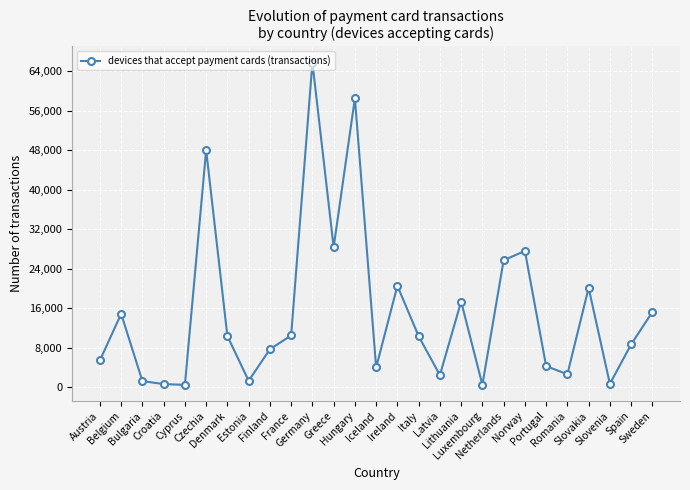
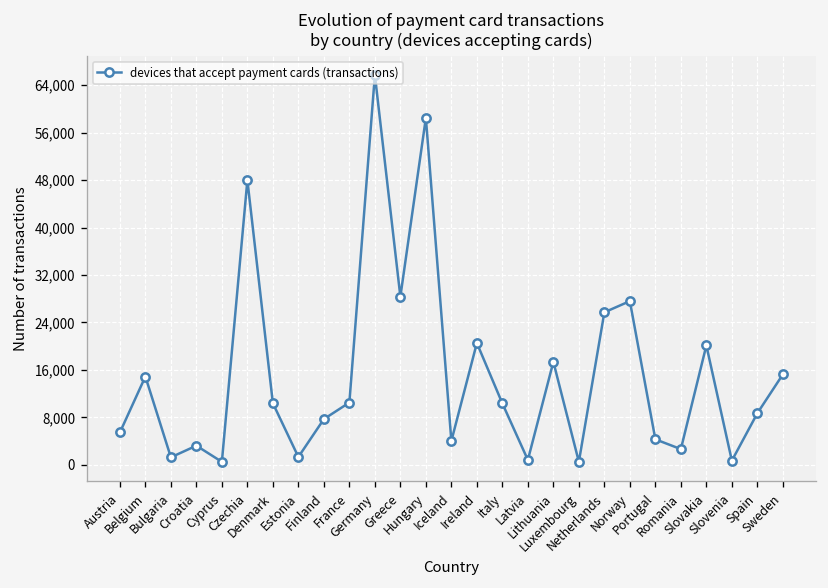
  {
    "Austria": "5,000",
    "Belgium": "15,000",
    "Bulgaria": "1,000",
-   "Croatia": "1,000",
+   "Croatia": "3,000",
    "Cyprus": "1,000",
    "Czechia": "48,000",
    "Denmark": "10,000",
    "Estonia": "1,000",
    "Finland": "8,000",
    "France": "11,000",
    "Greece": "28,000",
    "Hungary": "58,000",
    "Iceland": "4,000",
    "Ireland": "21,000",
    "Italy": "10,000",
-   "Latvia": "2,000",
+   "Latvia": "1,000",
    "Lithuania": "17,000",
    "Luxembourg": "1,000",
    "Netherlands": "26,000",
    "Norway": "28,000",
    "Portugal": "4,000",
    "Romania": "3,000",
    "Slovakia": "20,000",
    "Slovenia": "1,000",
    "Spain": "9,000",
    "Sweden": "15,000"
  }
